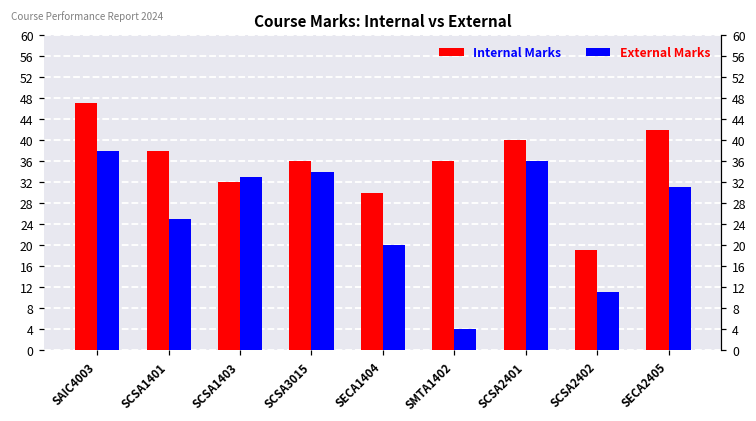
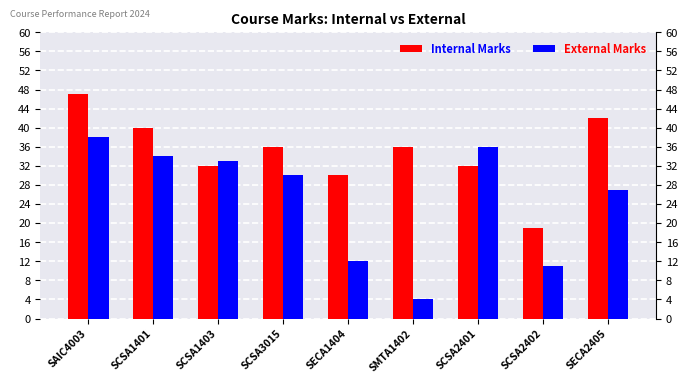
  {
    "Internal Marks": {
      "SAIC4003": 47,
-     "SCSA1401": 38,
+     "SCSA1401": 40,
      "SCSA1403": 32,
      "SCSA3015": 36,
      "SECA1404": 30,
      "SMTA1402": 36,
-     "SCSA2401": 40,
+     "SCSA2401": 32,
      "SCSA2402": 19,
      "SECA2405": 42
    },
    "External Marks": {
      "SAIC4003": 38,
-     "SCSA1401": 25,
+     "SCSA1401": 34,
      "SCSA1403": 33,
-     "SCSA3015": 34,
-     "SECA1404": 20,
+     "SCSA3015": 30,
+     "SECA1404": 12,
      "SMTA1402": 4,
      "SCSA2401": 36,
      "SCSA2402": 11,
-     "SECA2405": 31
+     "SECA2405": 27
    }
  }
